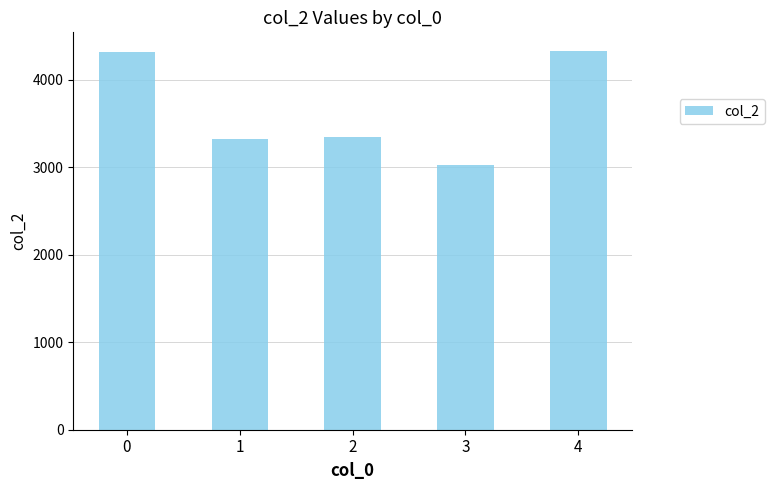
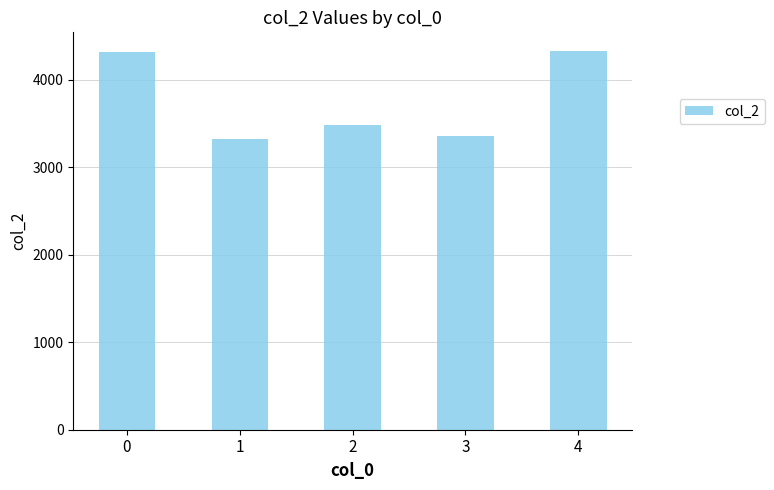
  {
    "0": 4300,
    "1": 3300,
-   "2": 3400,
-   "3": 3000,
+   "2": 3500,
+   "3": 3400,
    "4": 4300
  }
